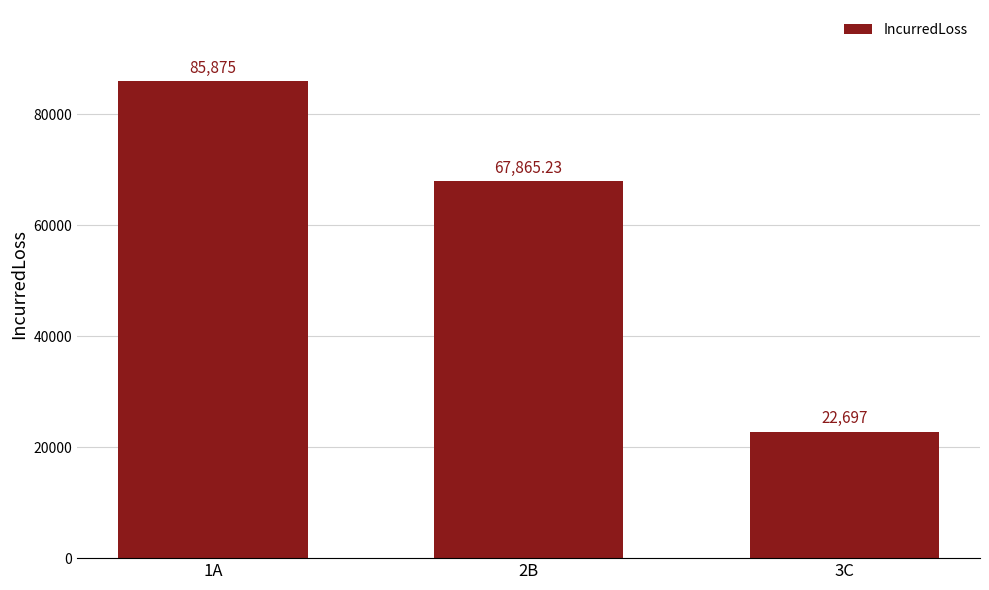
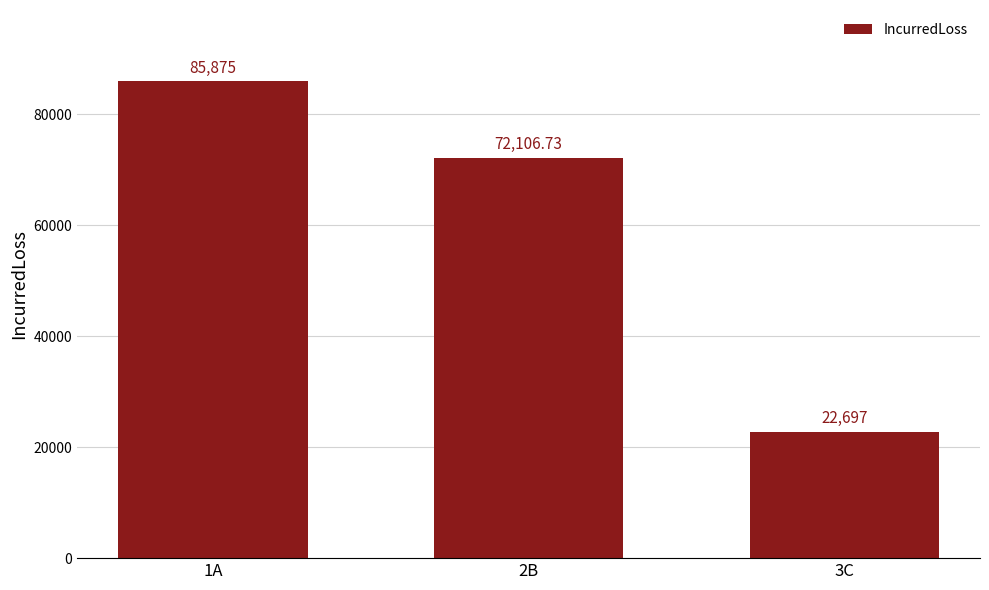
  {
    "1A": "85,875",
-   "2B": "67,865.23",
+   "2B": "72,106.73",
    "3C": "22,697"
  }
